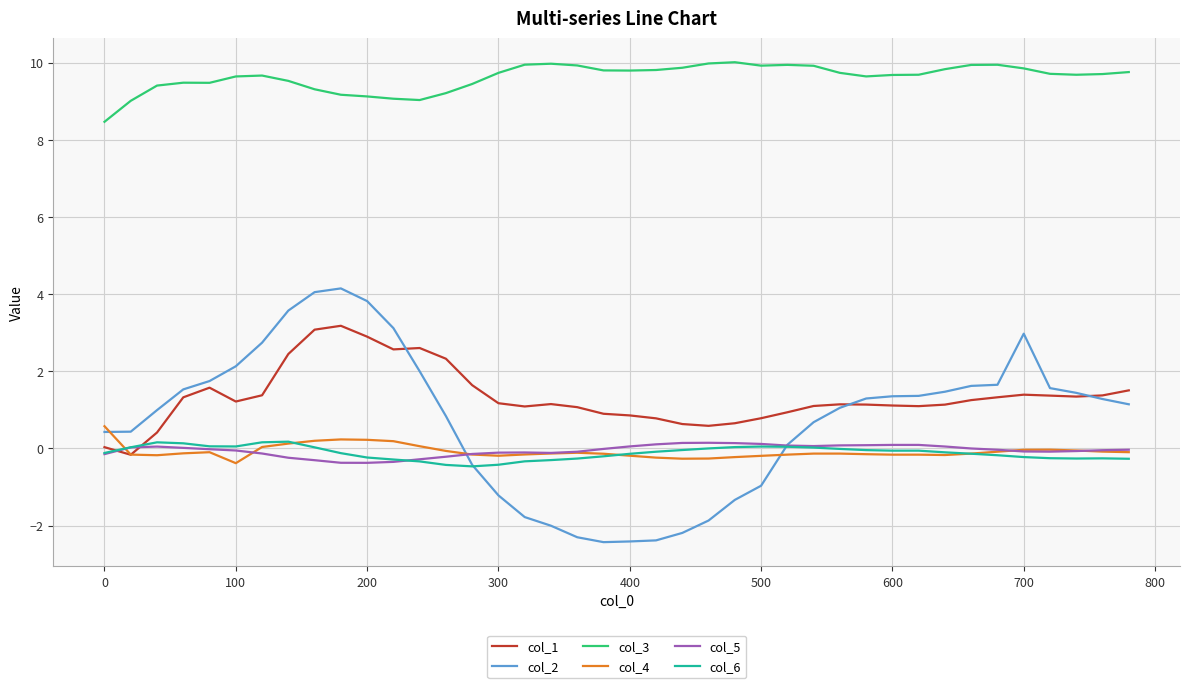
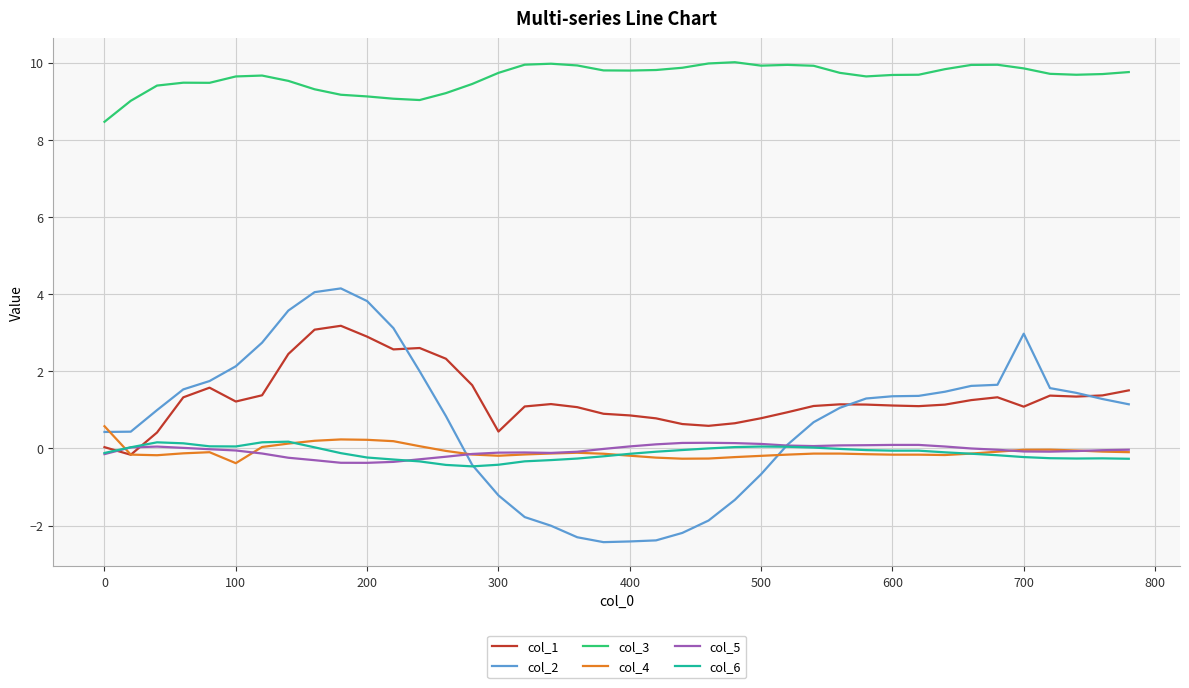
  {
    "col_1": {
      "0": 0.0,
      "100": 1.2,
      "200": 2.9,
-     "300": 1.2,
+     "300": 0.4,
      "400": 0.9,
      "500": 0.8,
      "600": 1.1,
-     "700": 1.4
+     "700": 1.1
    },
    "col_2": {
      "0": 0.4,
      "100": 2.1,
      "200": 3.8,
      "300": -1.2,
      "400": -2.4,
-     "500": -1.0,
+     "500": -0.7,
      "600": 1.4,
      "700": 3.0
    },
    "col_4": {
      "0": 0.6,
      "100": -0.4,
      "200": 0.2,
      "300": -0.2,
      "500": -0.2,
      "600": -0.2
    },
    "col_5": {
      "100": -0.1,
      "200": -0.4,
      "300": -0.1,
      "400": 0.1,
      "500": 0.1,
      "600": 0.1
    }
  }
